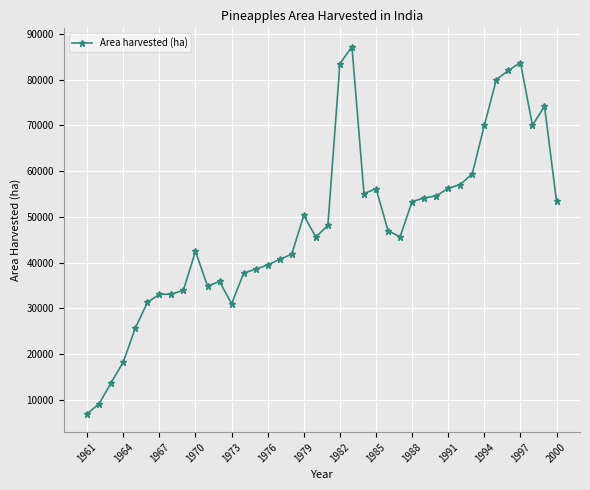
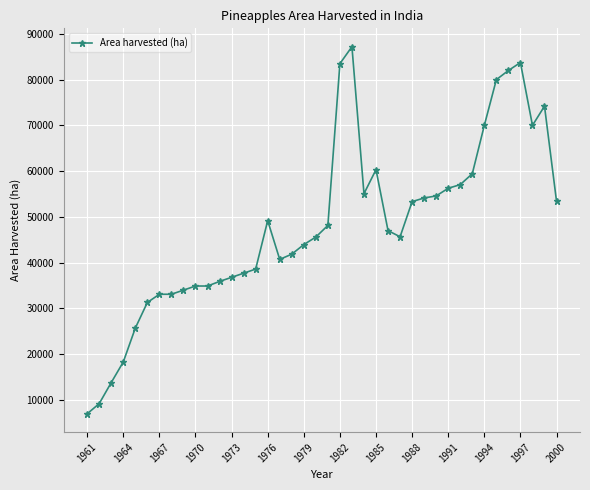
  {
    "1961": 7000,
    "1964": 18000,
    "1967": 33000,
-   "1970": 42000,
-   "1973": 31000,
-   "1976": 40000,
-   "1979": 50000,
+   "1970": 35000,
+   "1973": 37000,
+   "1976": 49000,
+   "1979": 44000,
    "1982": 83000,
-   "1985": 56000,
+   "1985": 60000,
    "1988": 53000,
    "1991": 56000,
    "1994": 70000,
    "1997": 84000,
    "2000": 53000
  }
